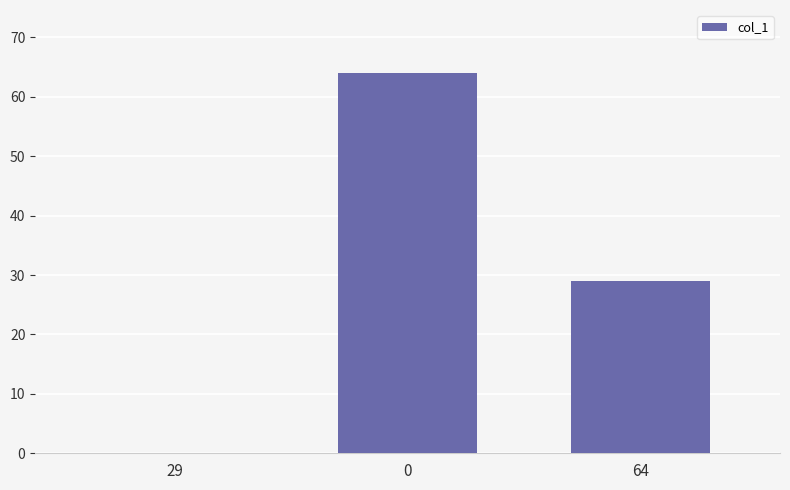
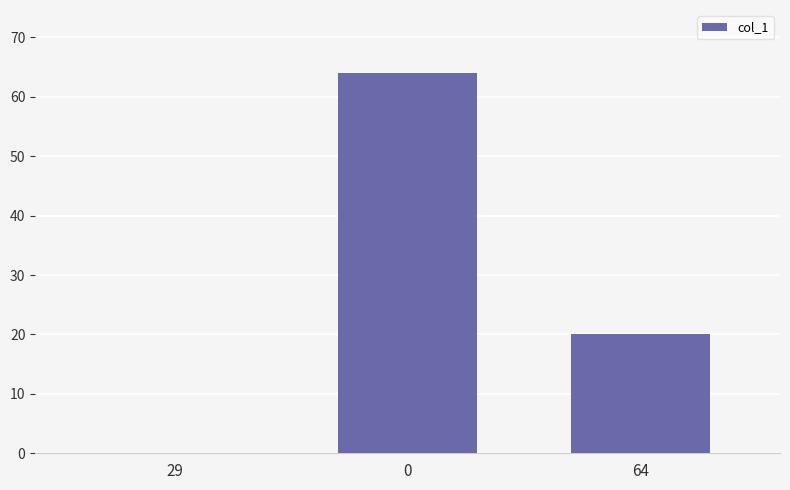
  {
    "29": 0,
    "0": 64,
-   "64": 29
+   "64": 20
  }
